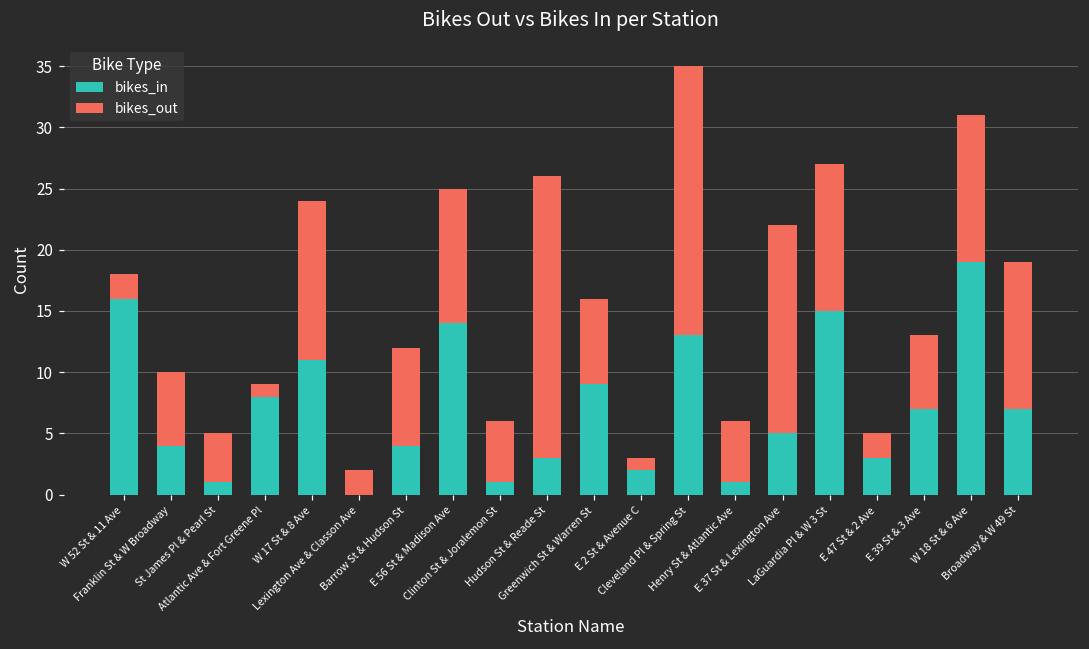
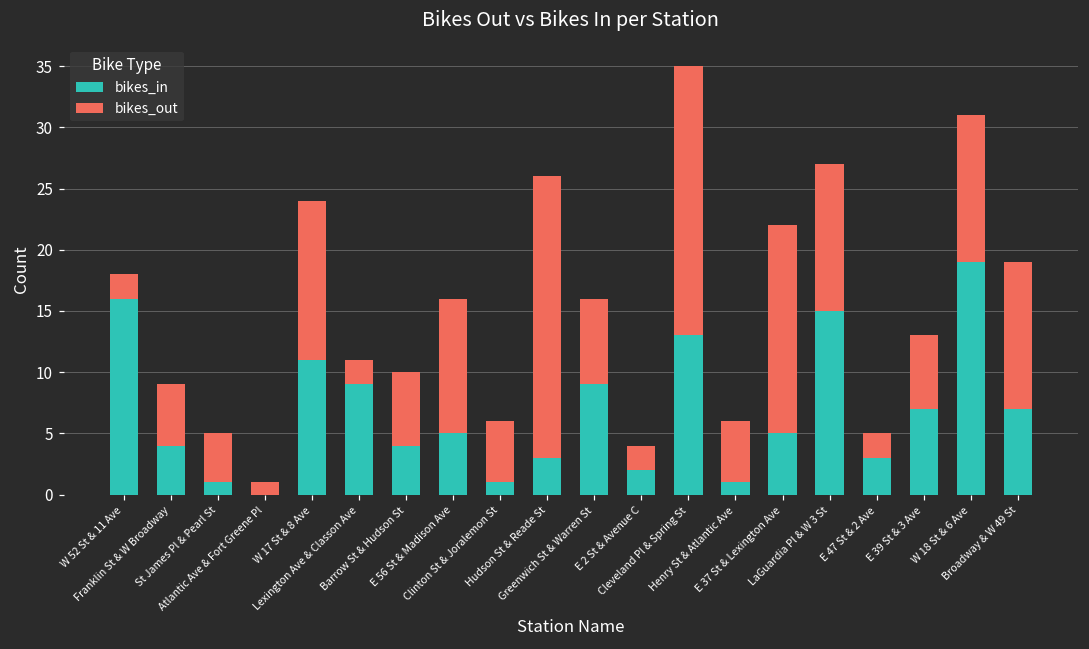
  {
    "bikes_in": {
      "W 52 St & 11 Ave": 16,
      "Franklin St & W Broadway": 4,
      "St James Pl & Pearl St": 1,
-     "Atlantic Ave & Fort Greene Pl": 8,
+     "Atlantic Ave & Fort Greene Pl": 0,
      "W 17 St & 8 Ave": 11,
-     "Lexington Ave & Classon Ave": 0,
+     "Lexington Ave & Classon Ave": 9,
      "Barrow St & Hudson St": 4,
-     "E 56 St & Madison Ave": 14,
+     "E 56 St & Madison Ave": 5,
      "Clinton St & Joralemon St": 1,
      "Hudson St & Reade St": 3,
      "Greenwich St & Warren St": 9,
      "E 2 St & Avenue C": 2,
      "Cleveland Pl & Spring St": 13,
      "Henry St & Atlantic Ave": 1,
      "E 37 St & Lexington Ave": 5,
      "LaGuardia Pl & W 3 St": 15,
      "E 47 St & 2 Ave": 3,
      "E 39 St & 3 Ave": 7,
      "W 18 St & 6 Ave": 19,
      "Broadway & W 49 St": 7
    },
    "bikes_out": {
      "W 52 St & 11 Ave": 2,
-     "Franklin St & W Broadway": 6,
+     "Franklin St & W Broadway": 5,
      "St James Pl & Pearl St": 4,
      "Atlantic Ave & Fort Greene Pl": 1,
      "W 17 St & 8 Ave": 13,
      "Lexington Ave & Classon Ave": 2,
-     "Barrow St & Hudson St": 8,
+     "Barrow St & Hudson St": 6,
      "E 56 St & Madison Ave": 11,
      "Clinton St & Joralemon St": 5,
      "Hudson St & Reade St": 23,
      "Greenwich St & Warren St": 7,
-     "E 2 St & Avenue C": 1,
+     "E 2 St & Avenue C": 2,
      "Cleveland Pl & Spring St": 22,
      "Henry St & Atlantic Ave": 5,
      "E 37 St & Lexington Ave": 17,
      "LaGuardia Pl & W 3 St": 12,
      "E 47 St & 2 Ave": 2,
      "E 39 St & 3 Ave": 6,
      "W 18 St & 6 Ave": 12,
      "Broadway & W 49 St": 12
    }
  }
